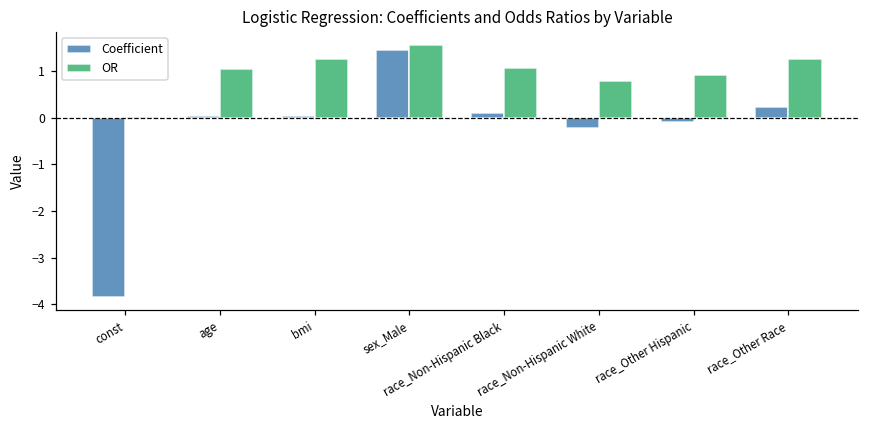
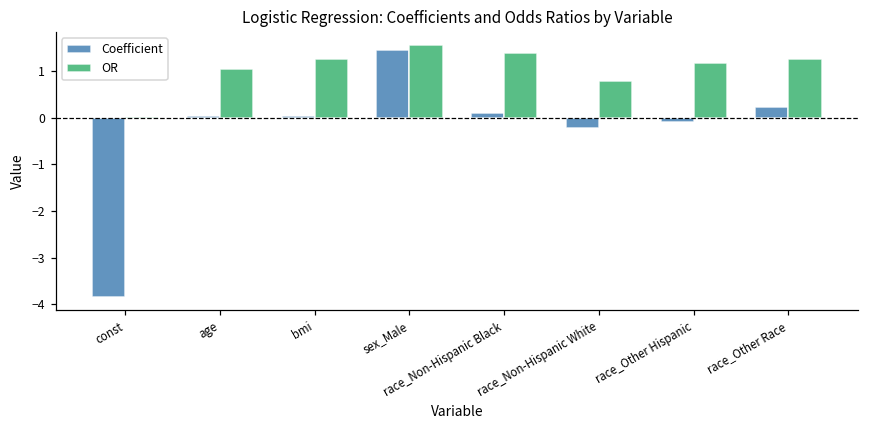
  {
    "Coefficient": {
      "const": -3.8,
      "sex_Male": 1.5,
      "race_Non-Hispanic Black": 0.1,
      "race_Non-Hispanic White": -0.2,
      "race_Other Hispanic": -0.1,
      "race_Other Race": 0.2
    },
    "OR": {
      "age": 1.0,
      "bmi": 1.2,
      "sex_Male": 1.6,
-     "race_Non-Hispanic Black": 1.1,
+     "race_Non-Hispanic Black": 1.4,
      "race_Non-Hispanic White": 0.8,
-     "race_Other Hispanic": 0.9,
+     "race_Other Hispanic": 1.2,
      "race_Other Race": 1.3
    }
  }
